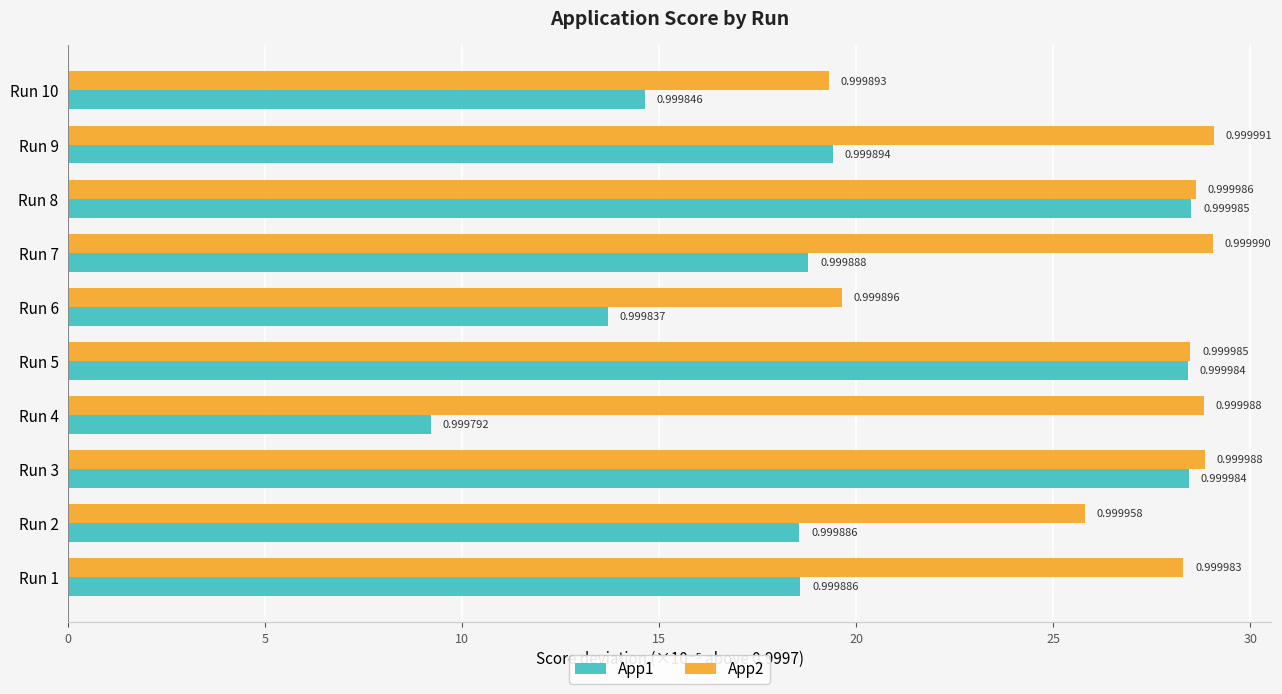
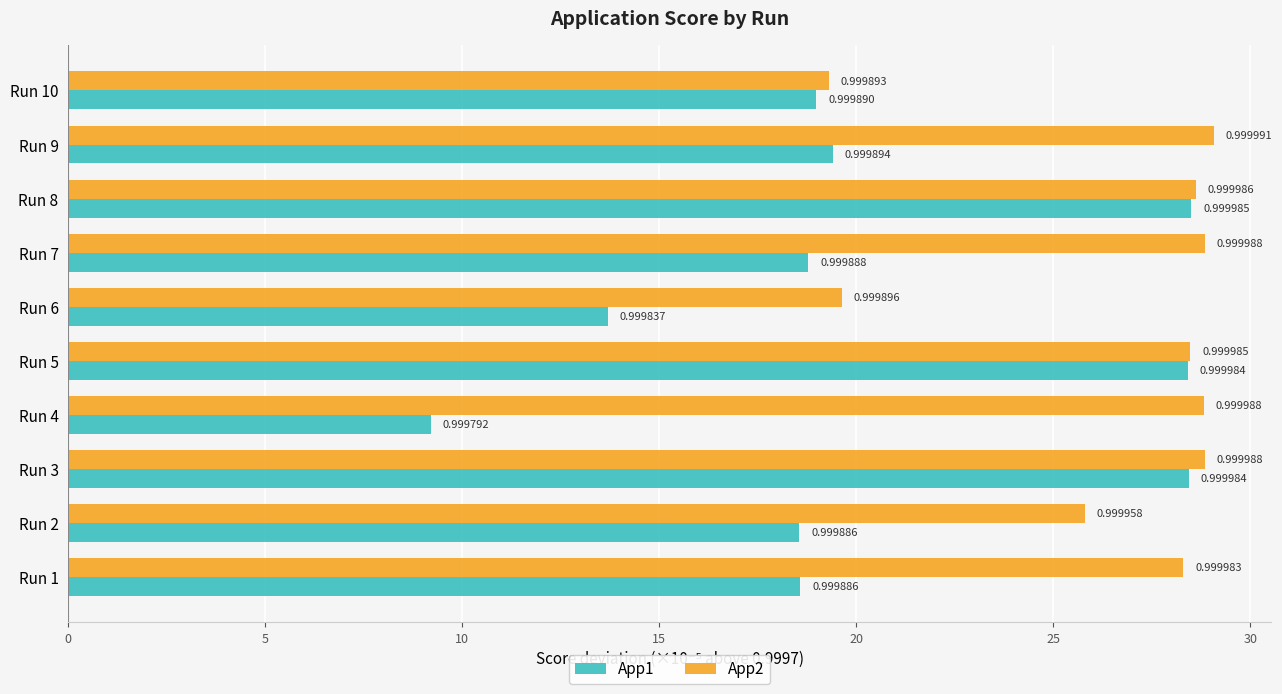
  {
    "App1": {
-     "Run 10": 0.999846
+     "Run 10": 0.999890
    },
    "App2": {
-     "Run 7": 0.999990
+     "Run 7": 0.999988
    }
  }
